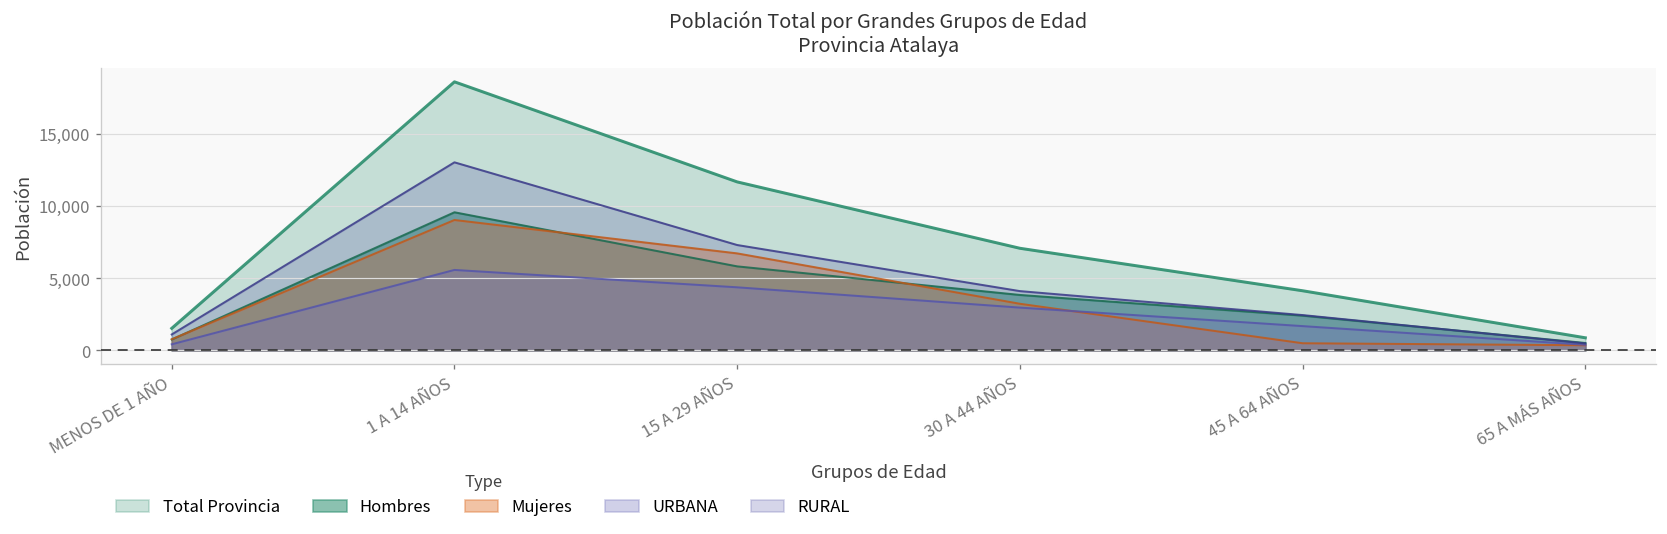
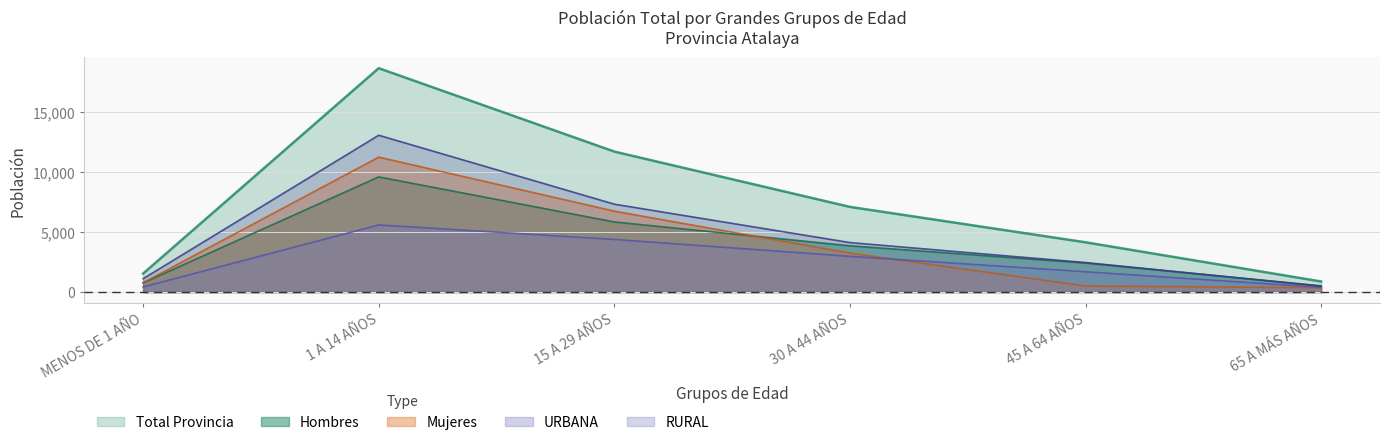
  {
    "Mujeres": {
-     "1 A 14 AÑOS": "9,000",
+     "1 A 14 AÑOS": "11,200",
      "15 A 29 AÑOS": "6,700",
      "30 A 44 AÑOS": "3,200",
      "45 A 64 AÑOS": "500"
    }
  }
